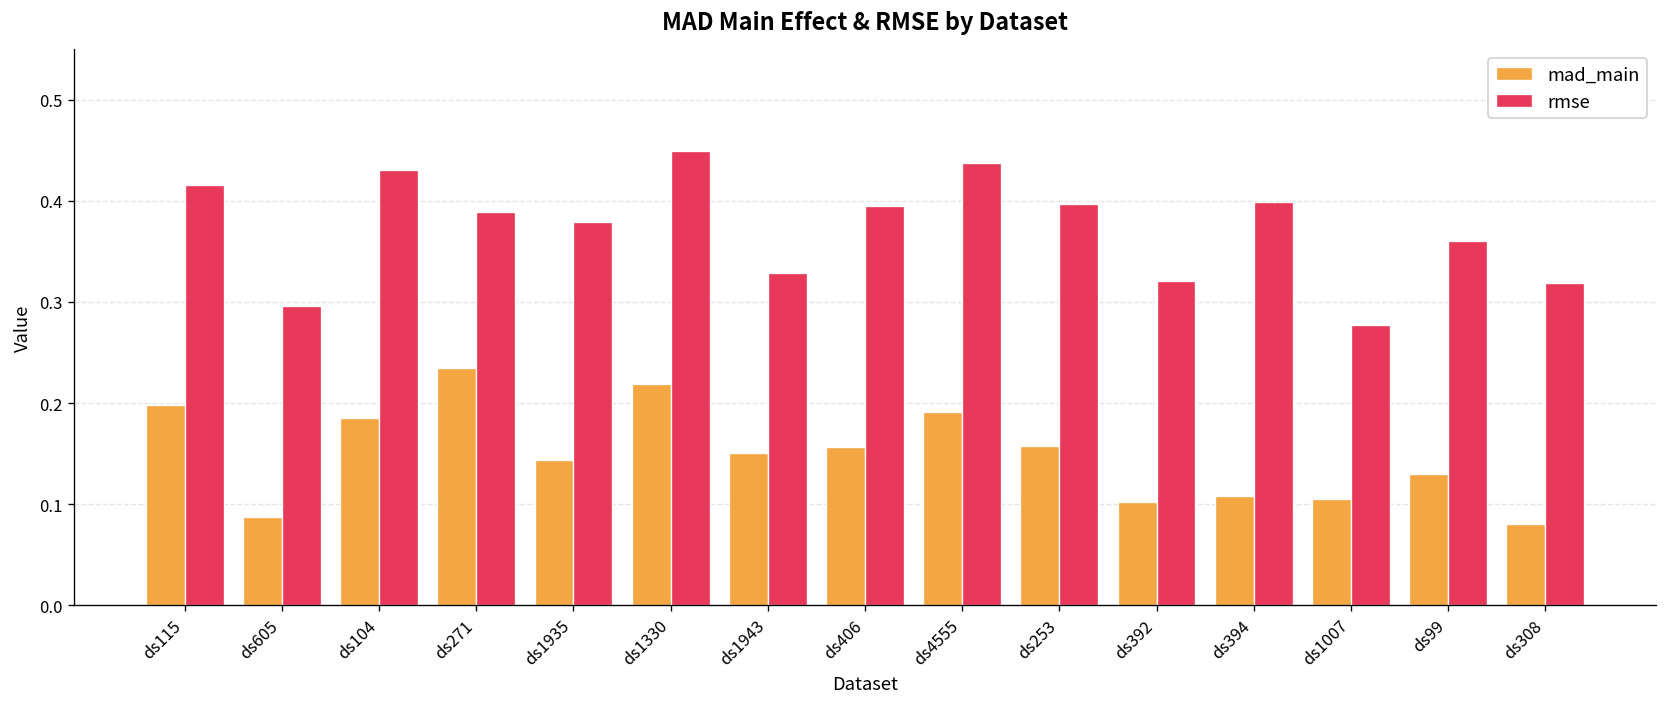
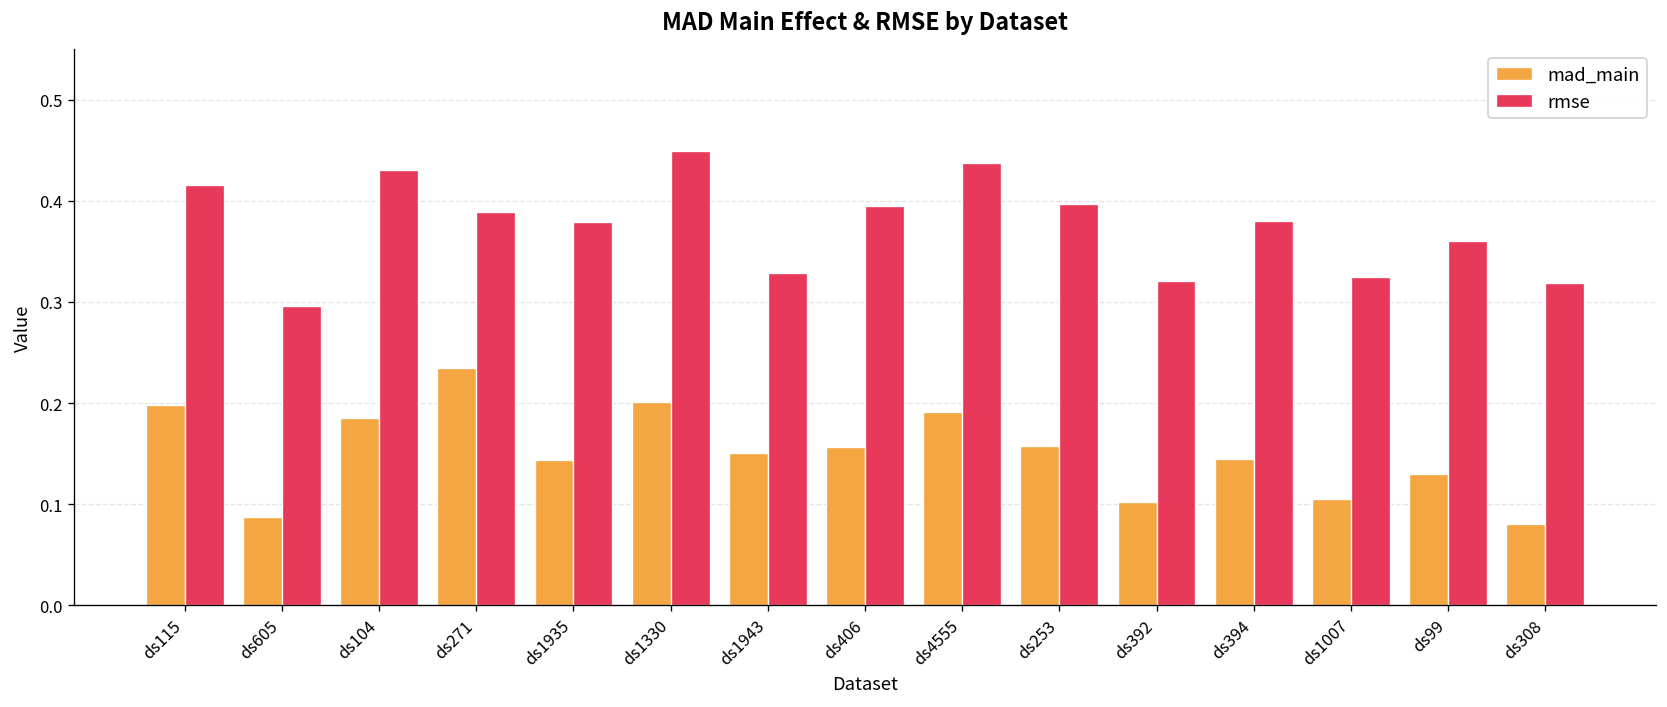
  {
    "mad_main": {
      "ds115": 0.20,
      "ds605": 0.09,
      "ds104": 0.18,
      "ds271": 0.23,
      "ds1935": 0.14,
-     "ds1330": 0.22,
+     "ds1330": 0.20,
      "ds1943": 0.15,
      "ds406": 0.16,
      "ds4555": 0.19,
      "ds253": 0.16,
      "ds392": 0.10,
-     "ds394": 0.11,
+     "ds394": 0.14,
      "ds1007": 0.11,
      "ds99": 0.13,
      "ds308": 0.08
    },
    "rmse": {
      "ds115": 0.42,
      "ds605": 0.30,
      "ds104": 0.43,
      "ds271": 0.39,
      "ds1935": 0.38,
      "ds1330": 0.45,
      "ds1943": 0.33,
      "ds406": 0.40,
      "ds4555": 0.44,
      "ds253": 0.40,
      "ds392": 0.32,
-     "ds394": 0.40,
-     "ds1007": 0.28,
+     "ds394": 0.38,
+     "ds1007": 0.32,
      "ds99": 0.36,
      "ds308": 0.32
    }
  }
